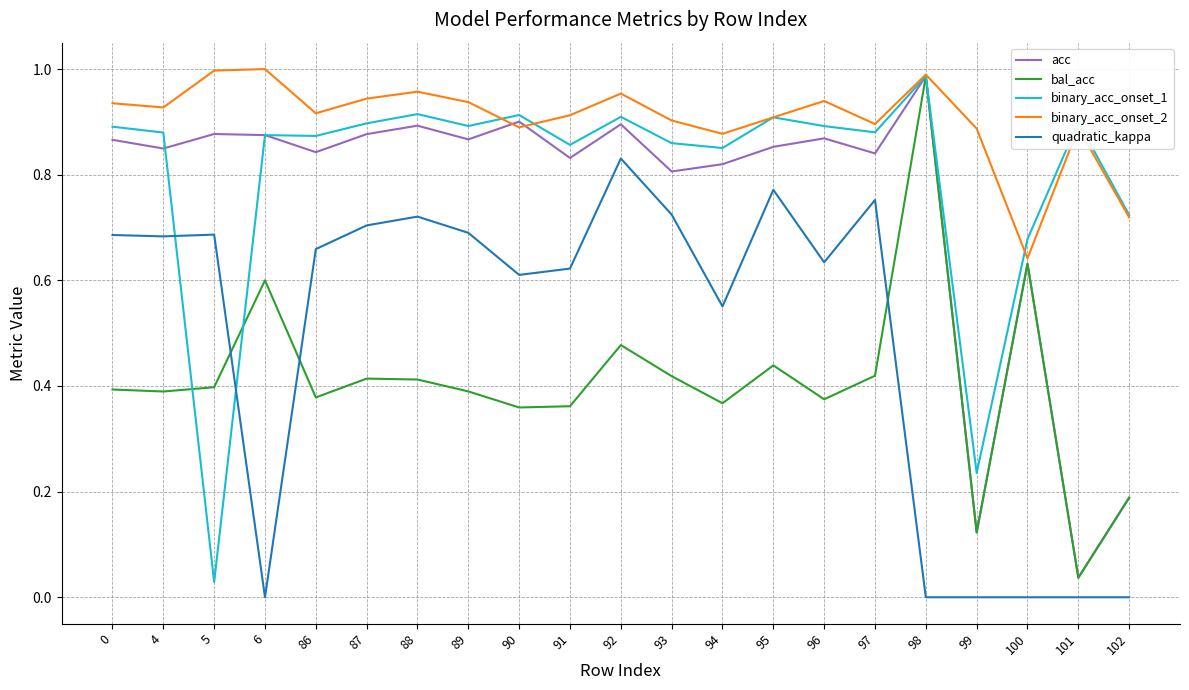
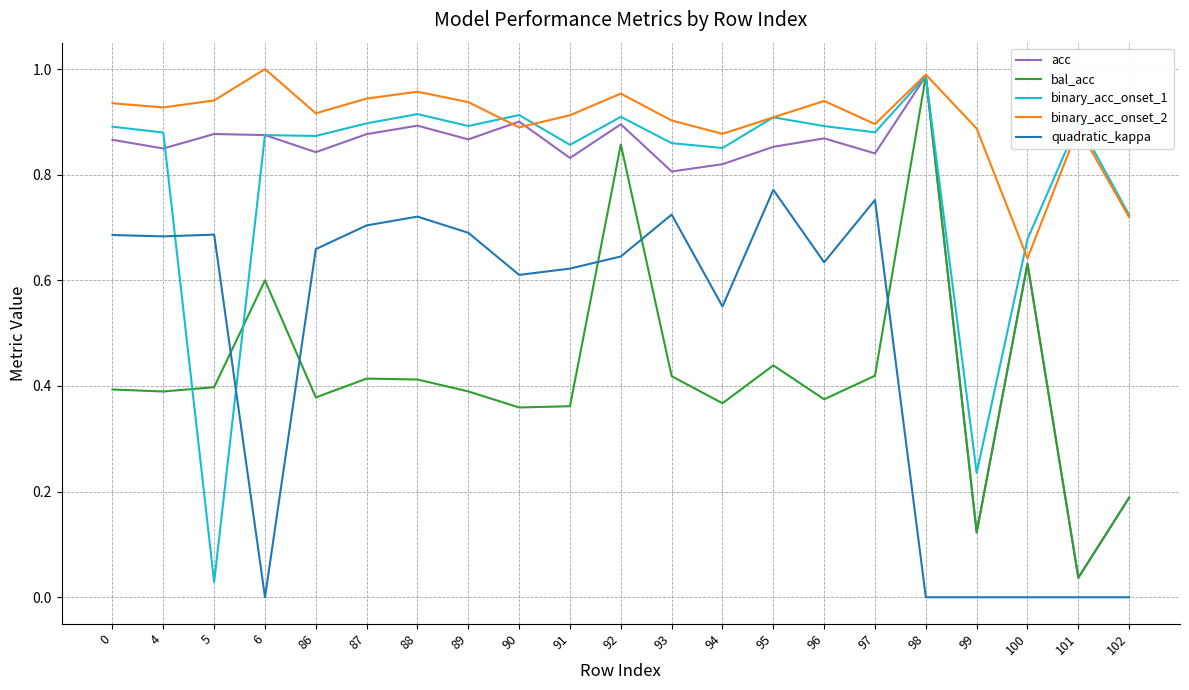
  {
    "acc": {
      "0": 0.87,
      "4": 0.85,
      "5": 0.88,
      "86": 0.84,
      "87": 0.88,
      "88": 0.89,
      "89": 0.87,
      "90": 0.90,
      "91": 0.83,
      "92": 0.90,
      "93": 0.81,
      "94": 0.82,
      "95": 0.85,
      "96": 0.87,
      "97": 0.84
    },
    "bal_acc": {
      "0": 0.39,
      "4": 0.39,
      "5": 0.40,
      "6": 0.60,
      "86": 0.38,
      "87": 0.41,
      "88": 0.41,
      "89": 0.39,
      "90": 0.36,
      "91": 0.36,
-     "92": 0.48,
+     "92": 0.86,
      "93": 0.42,
      "94": 0.37,
      "95": 0.44,
      "96": 0.37,
      "97": 0.42
    },
    "binary_acc_onset_1": {
      "0": 0.89,
      "4": 0.88,
      "5": 0.03,
      "86": 0.87,
      "87": 0.90,
      "88": 0.91,
      "89": 0.89,
      "90": 0.91,
      "91": 0.86,
      "92": 0.91,
      "93": 0.86,
      "94": 0.85,
      "96": 0.89,
      "97": 0.88,
      "99": 0.24,
      "100": 0.68
    },
    "binary_acc_onset_2": {
      "0": 0.94,
      "4": 0.93,
-     "5": 1.00,
+     "5": 0.94,
      "6": 1.00,
      "86": 0.92,
      "87": 0.94,
      "88": 0.96,
      "89": 0.94,
      "90": 0.89,
      "91": 0.91,
      "92": 0.95,
      "93": 0.90,
      "94": 0.88,
      "96": 0.94,
      "97": 0.90,
      "99": 0.89,
      "100": 0.64
    },
    "quadratic_kappa": {
      "0": 0.69,
      "4": 0.68,
      "5": 0.69,
      "6": 0.00,
      "86": 0.66,
      "87": 0.70,
      "88": 0.72,
      "89": 0.69,
      "90": 0.61,
      "91": 0.62,
-     "92": 0.83,
+     "92": 0.65,
      "93": 0.72,
      "94": 0.55,
      "95": 0.77,
      "96": 0.63,
      "97": 0.75,
      "98": 0.00,
      "99": 0.00,
      "100": 0.00,
      "101": 0.00,
      "102": 0.00
    }
  }
